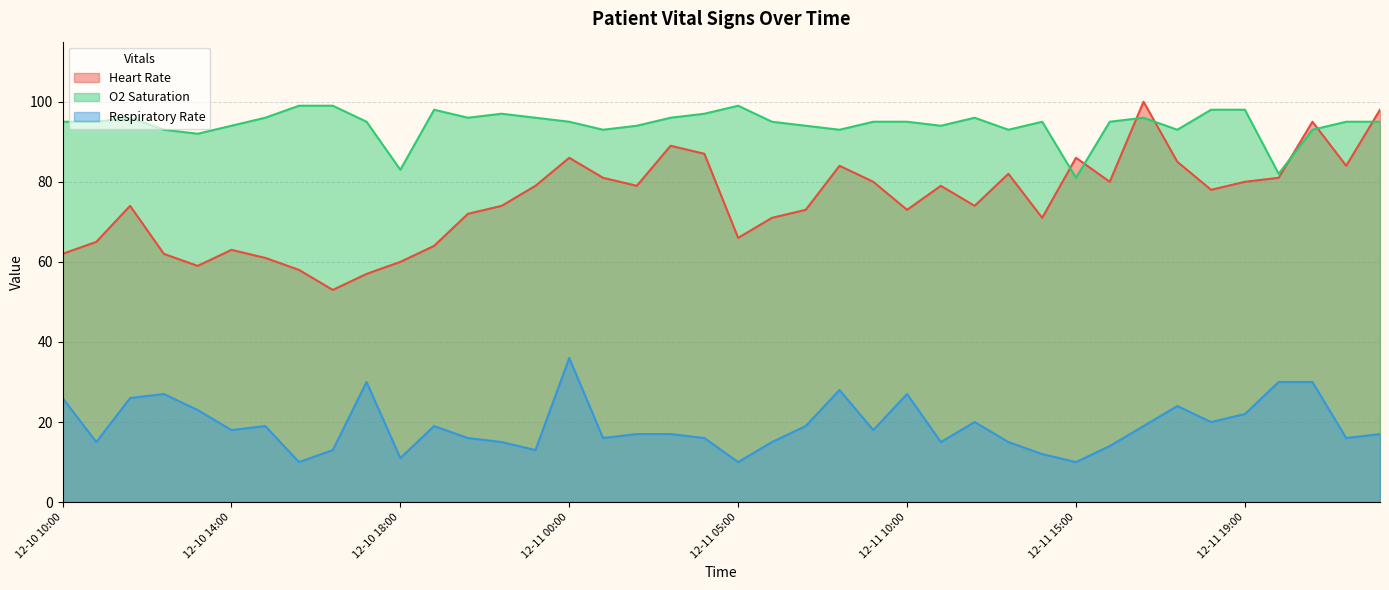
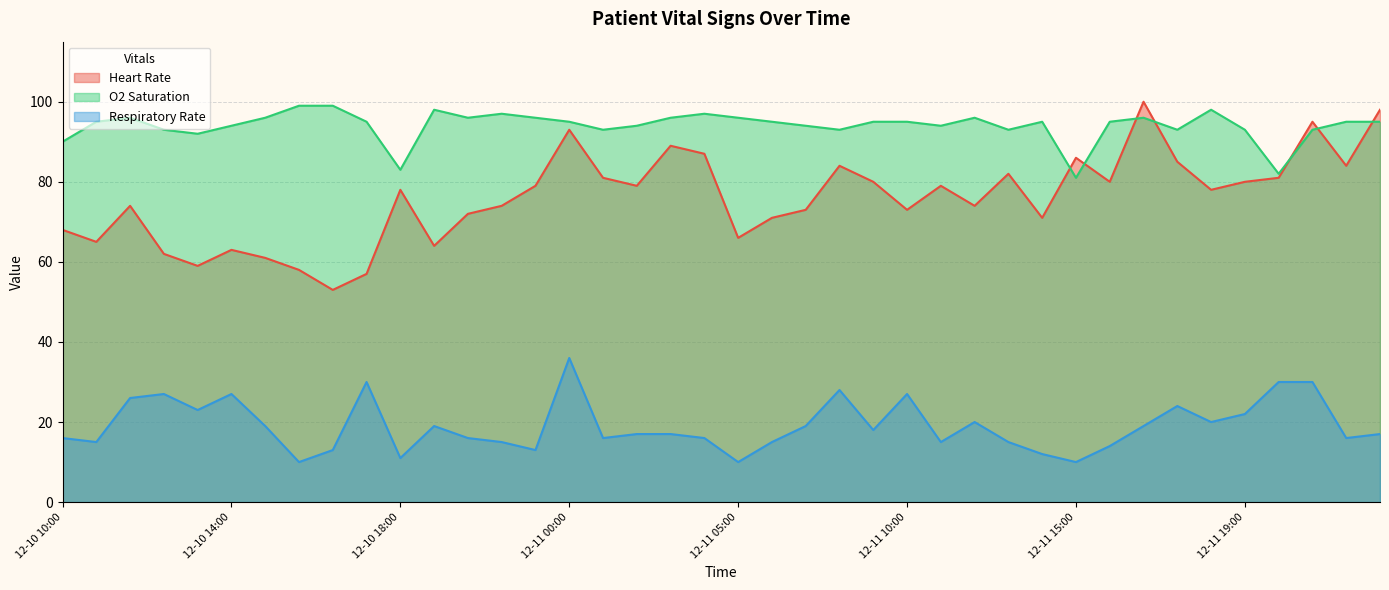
  {
    "Heart Rate": {
-     "12-10 10:00": 62,
+     "12-10 10:00": 68,
      "12-10 14:00": 63,
-     "12-10 18:00": 60,
-     "12-11 00:00": 86,
+     "12-10 18:00": 78,
+     "12-11 00:00": 93,
      "12-11 05:00": 66,
      "12-11 10:00": 73,
      "12-11 15:00": 86,
      "12-11 19:00": 80
    },
    "O2 Saturation": {
-     "12-10 10:00": 95,
+     "12-10 10:00": 90,
      "12-10 14:00": 94,
      "12-10 18:00": 83,
      "12-11 00:00": 95,
-     "12-11 05:00": 99,
+     "12-11 05:00": 96,
      "12-11 10:00": 95,
      "12-11 15:00": 81,
-     "12-11 19:00": 98
+     "12-11 19:00": 93
    },
    "Respiratory Rate": {
-     "12-10 10:00": 26,
-     "12-10 14:00": 18,
+     "12-10 10:00": 16,
+     "12-10 14:00": 27,
      "12-10 18:00": 11,
      "12-11 00:00": 36,
      "12-11 05:00": 10,
      "12-11 10:00": 27,
      "12-11 15:00": 10,
      "12-11 19:00": 22
    }
  }
